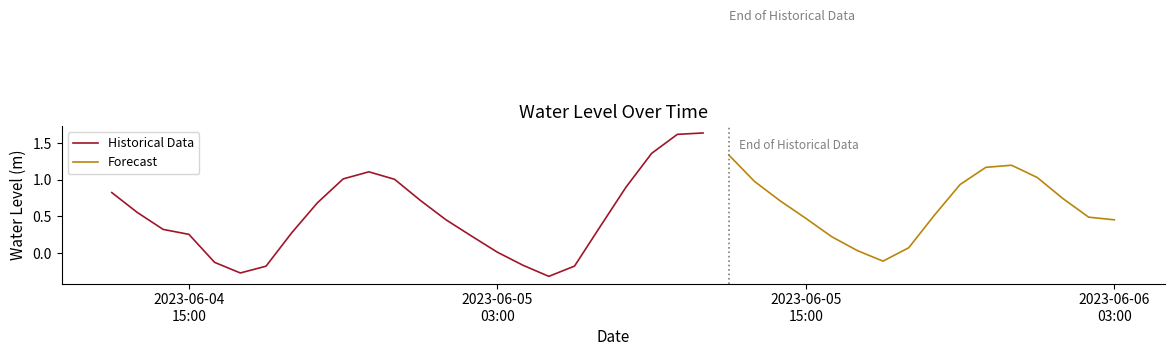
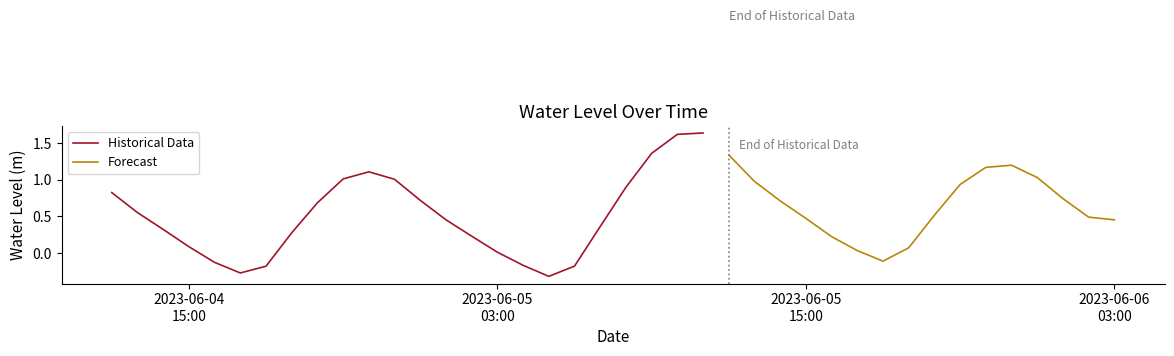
  {
    "Historical Data": {
-     "2023-06-04 15:00": 0.3,
+     "2023-06-04 15:00": 0.1,
      "2023-06-05 03:00": 0.0
    },
    "Forecast": {
      "2023-06-05 15:00": 0.5,
      "2023-06-06 03:00": 0.5
    }
  }
